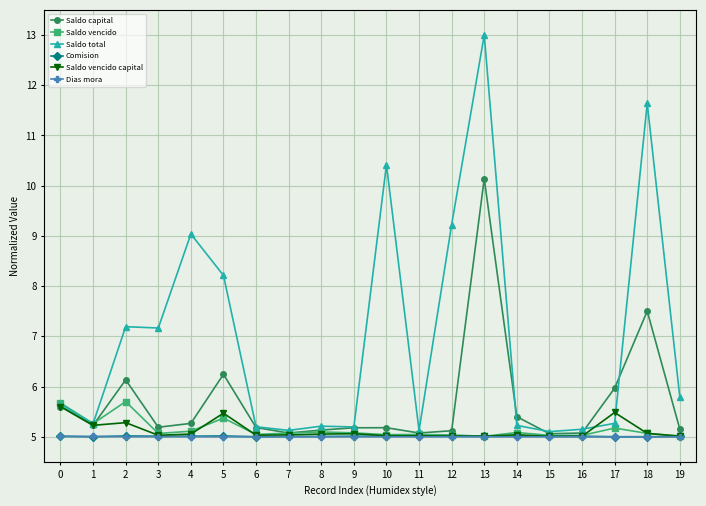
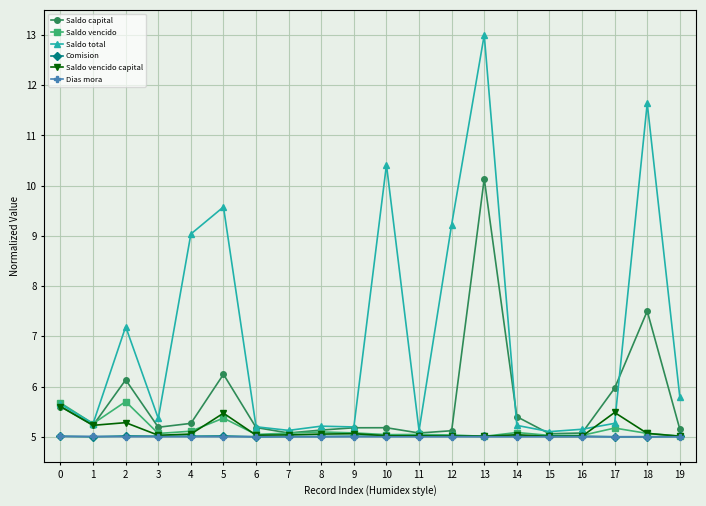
  {
    "Saldo total": {
      "2": 7.2,
-     "3": 7.2,
+     "3": 5.4,
      "4": 9.0,
-     "5": 8.2,
+     "5": 9.6,
      "7": 5.1,
      "8": 5.2,
      "10": 10.4,
      "12": 9.2,
      "13": 13.0,
      "14": 5.2,
      "16": 5.1,
      "17": 5.3,
      "18": 11.6,
      "19": 5.8
    },
    "Saldo vencido capital": {
      "2": 5.3,
      "5": 5.5,
      "17": 5.5
    }
  }
